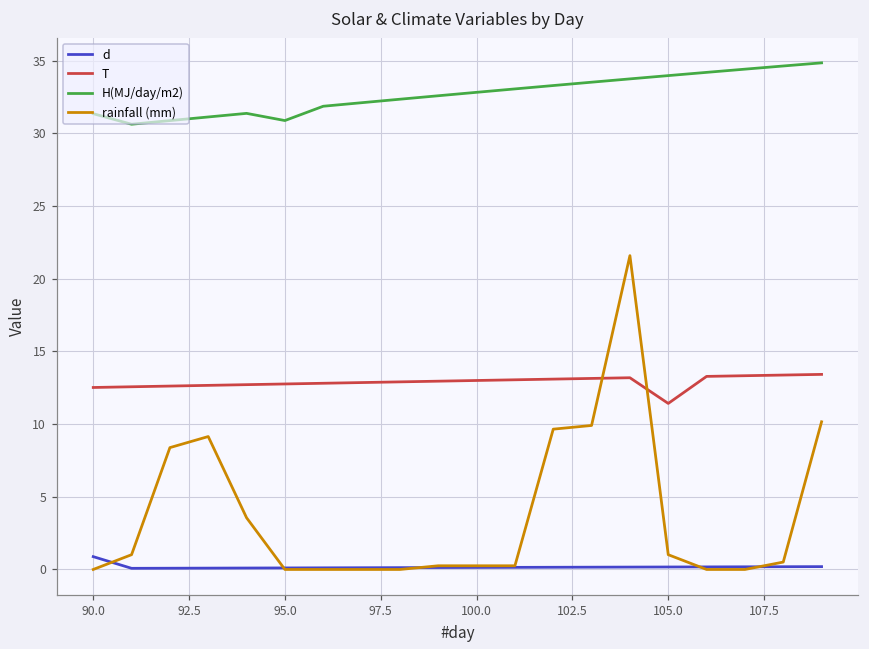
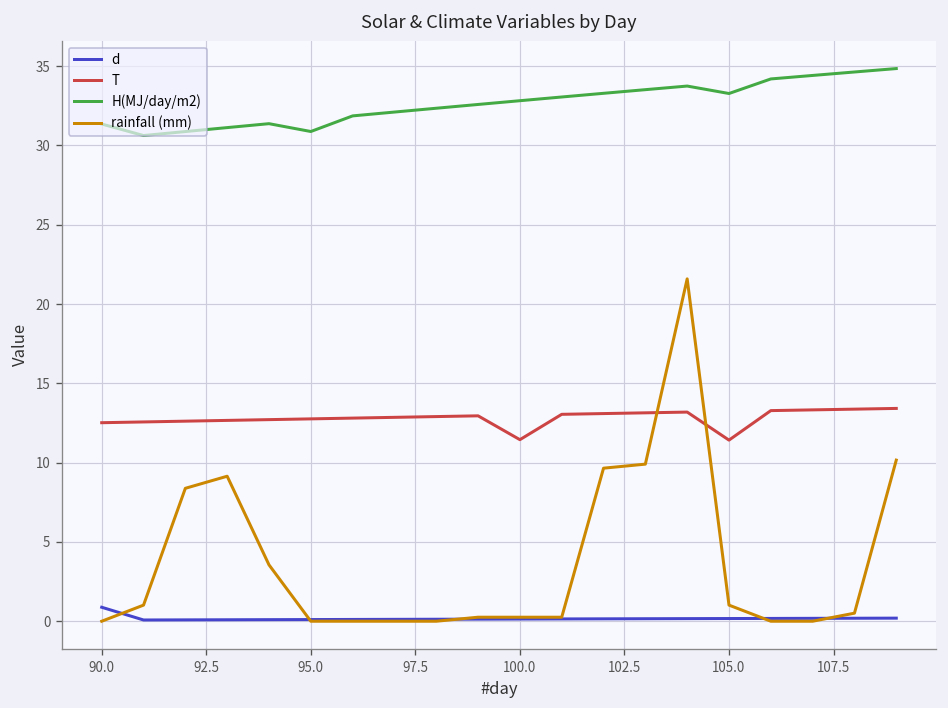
  {
    "d": {
      "90.0": 0.9,
      "105.0": 0.2
    },
    "T": {
      "90.0": 12.5,
      "95.0": 12.8,
-     "100.0": 13.0,
+     "100.0": 11.4,
      "105.0": 11.4
    },
    "H(MJ/day/m2)": {
      "95.0": 30.9,
      "100.0": 32.8,
-     "105.0": 34.0
+     "105.0": 33.3
    },
    "rainfall (mm)": {
      "90.0": 0.0,
      "105.0": 1.0
    }
  }
